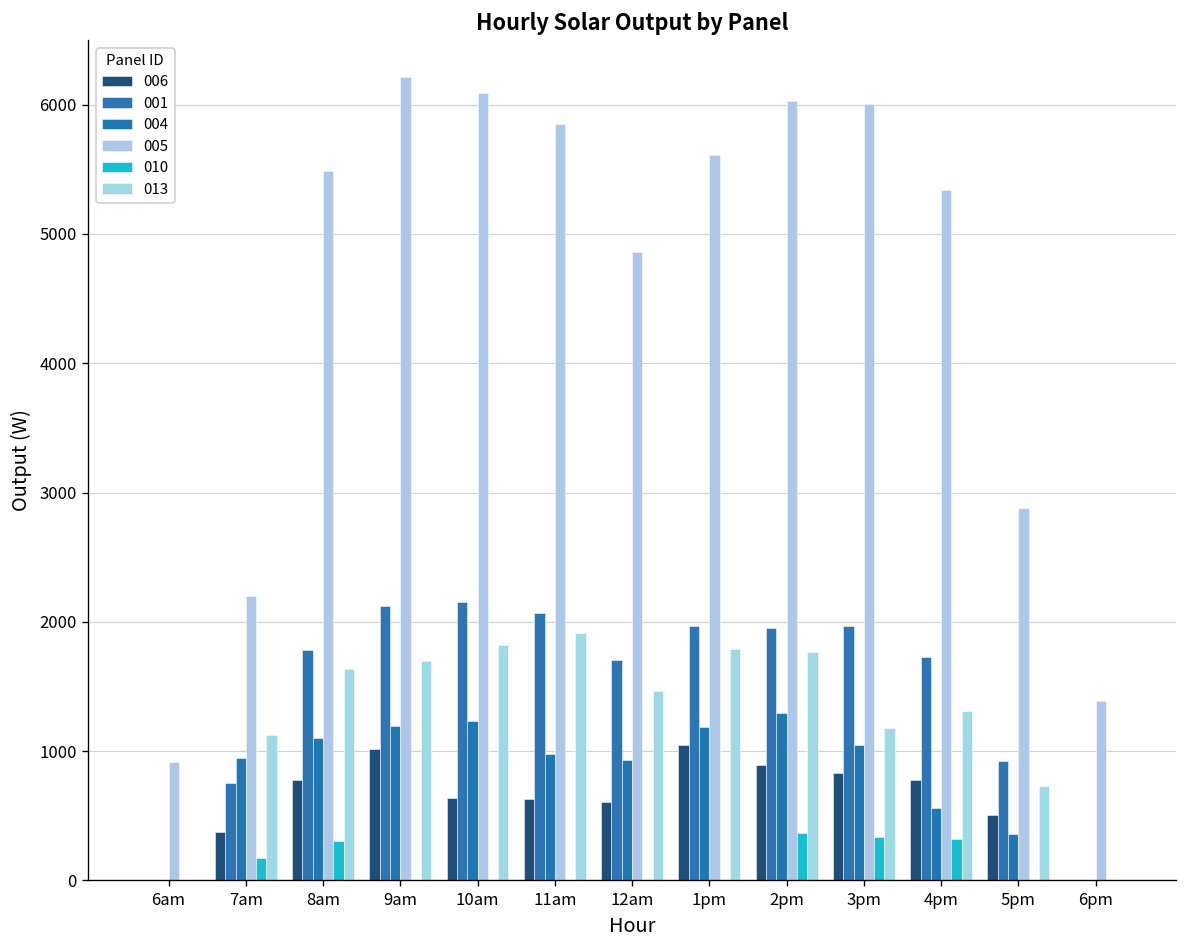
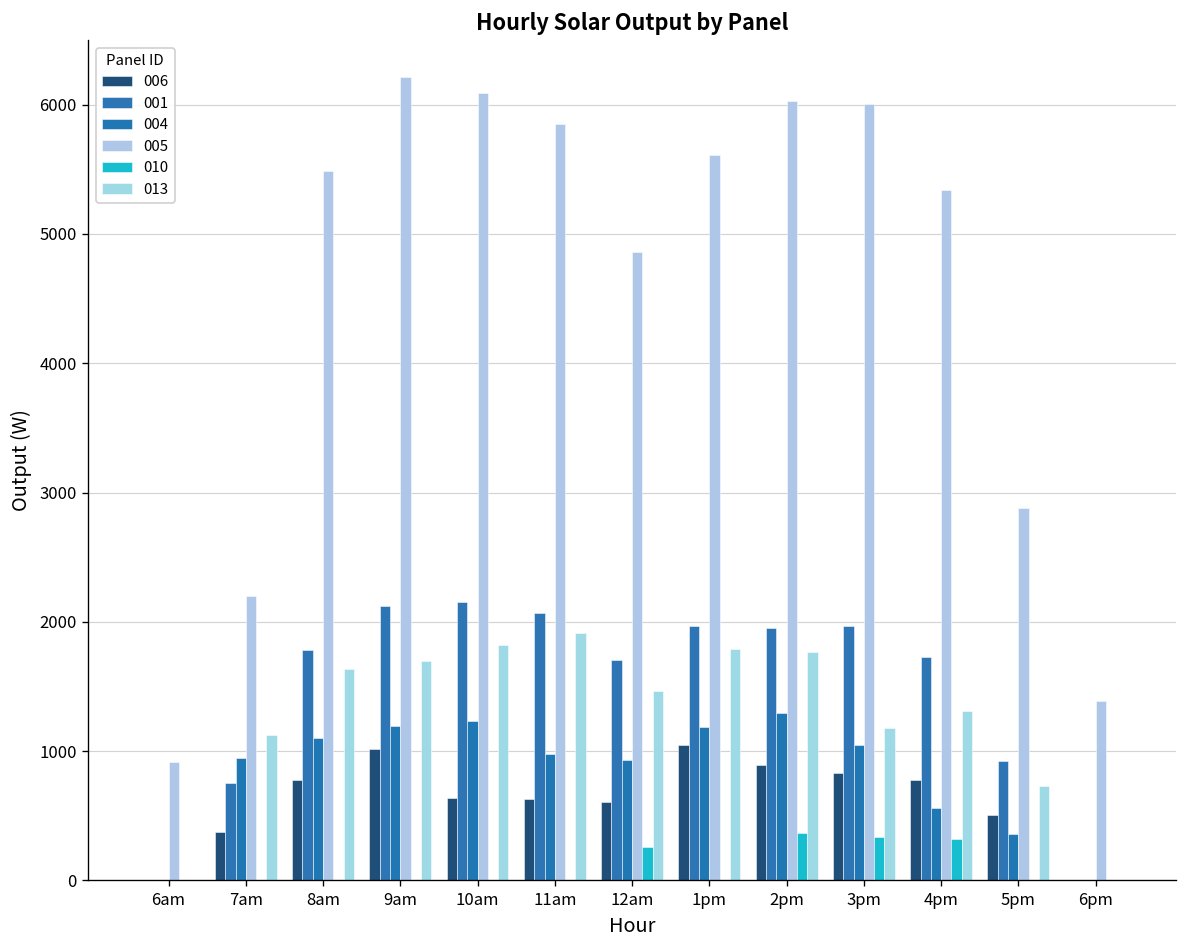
  {
    "006": {
      "6am": 0,
      "7am": 370,
      "8am": 780,
      "9am": 1020,
      "10am": 640,
      "11am": 630,
      "12am": 600,
      "1pm": 1050,
      "2pm": 890,
      "3pm": 830,
      "4pm": 780,
      "5pm": 510,
      "6pm": 0
    },
    "010": {
      "6am": 0,
-     "7am": 170,
-     "8am": 310,
+     "7am": 0,
+     "8am": 0,
      "9am": 0,
      "10am": 0,
      "11am": 0,
-     "12am": 0,
+     "12am": 260,
      "1pm": 0,
      "2pm": 370,
      "3pm": 340,
      "4pm": 320,
      "5pm": 0,
      "6pm": 0
    }
  }
